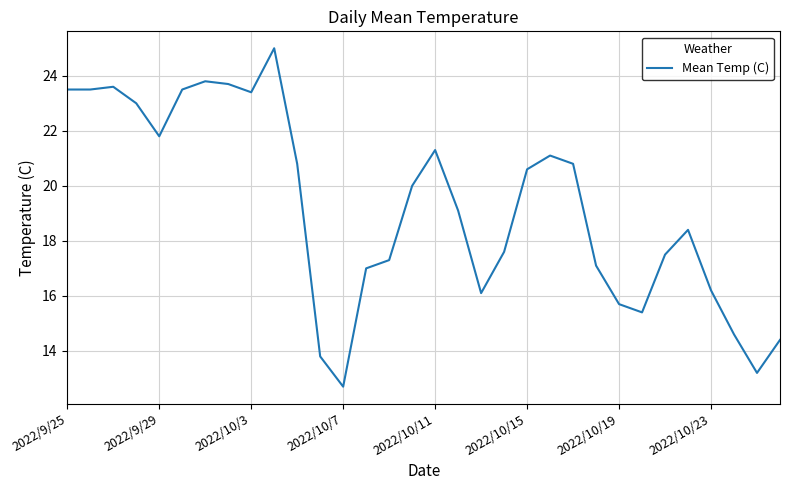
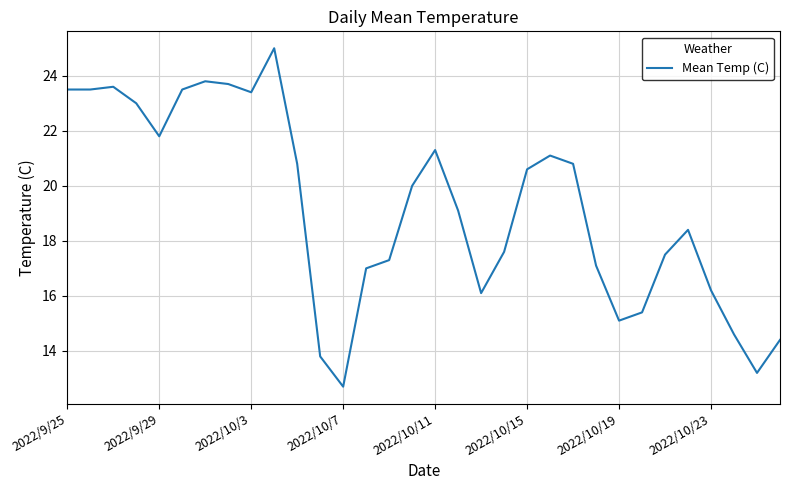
  {
    "2022/9/25": 23.5,
    "2022/9/29": 21.8,
    "2022/10/3": 23.4,
    "2022/10/7": 12.7,
    "2022/10/11": 21.3,
    "2022/10/15": 20.6,
-   "2022/10/19": 15.7,
+   "2022/10/19": 15.1,
    "2022/10/23": 16.2
  }
